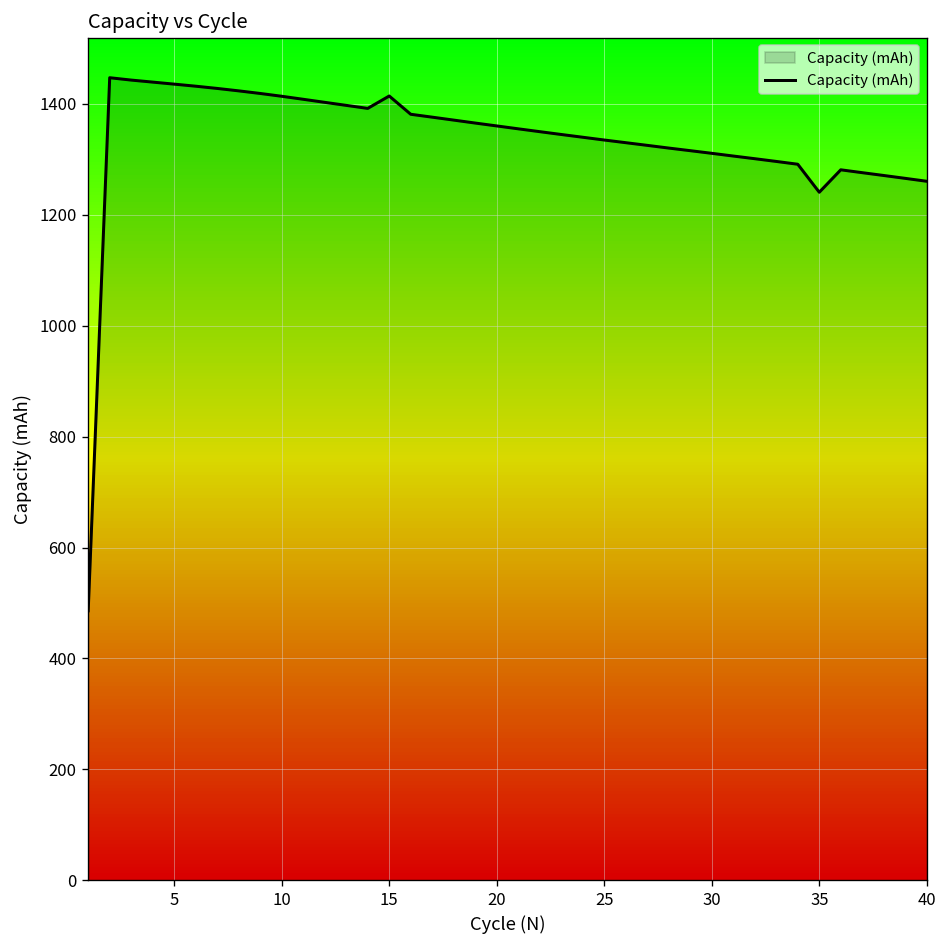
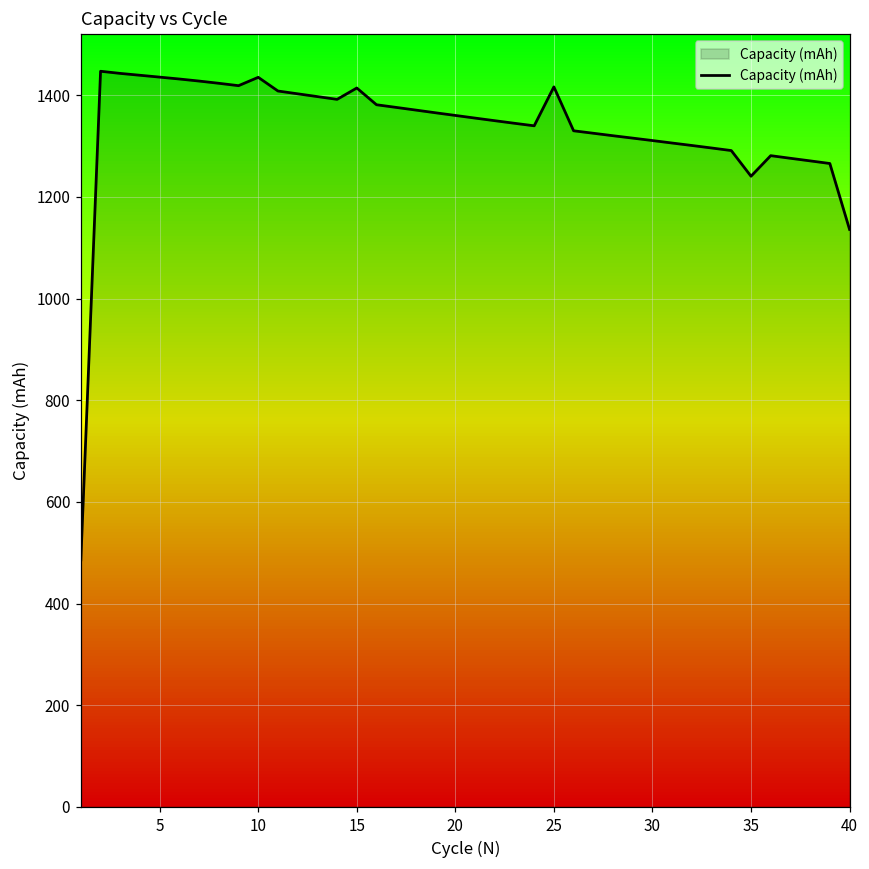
  {
    "5": 1440,
-   "10": 1410,
+   "10": 1440,
    "15": 1410,
    "20": 1360,
-   "25": 1330,
+   "25": 1420,
    "30": 1310,
    "35": 1240,
-   "40": 1260
+   "40": 1140
  }
